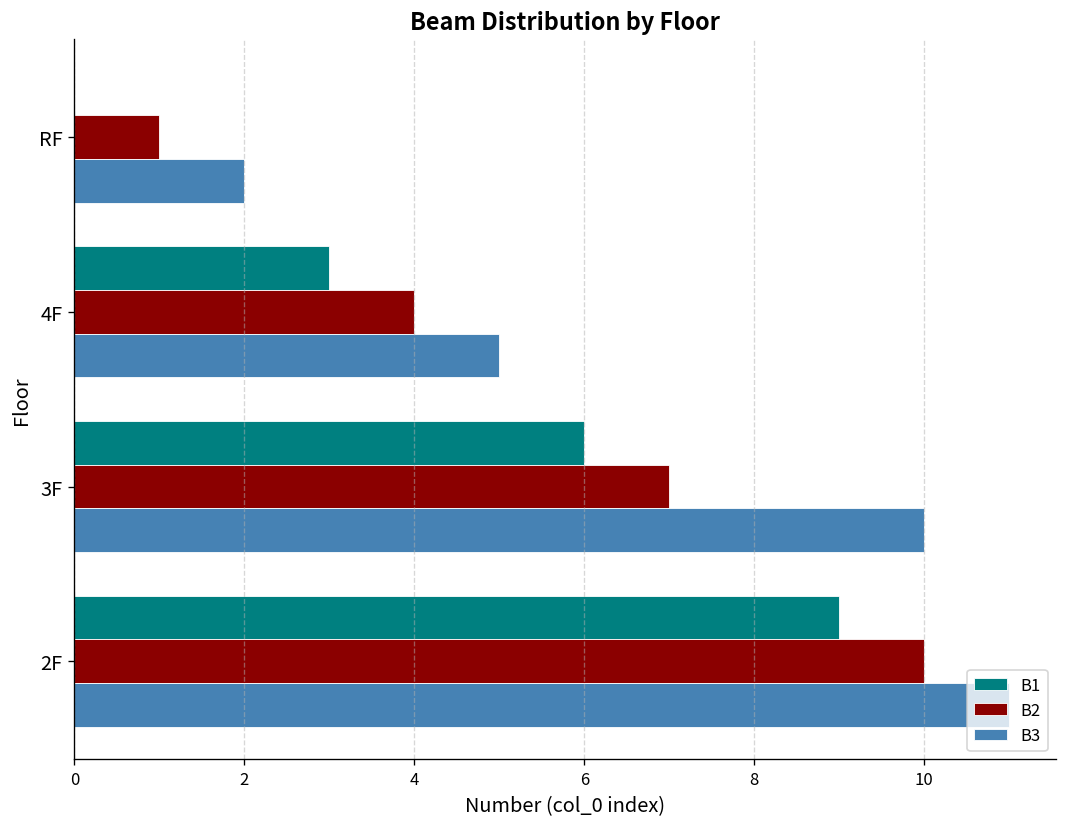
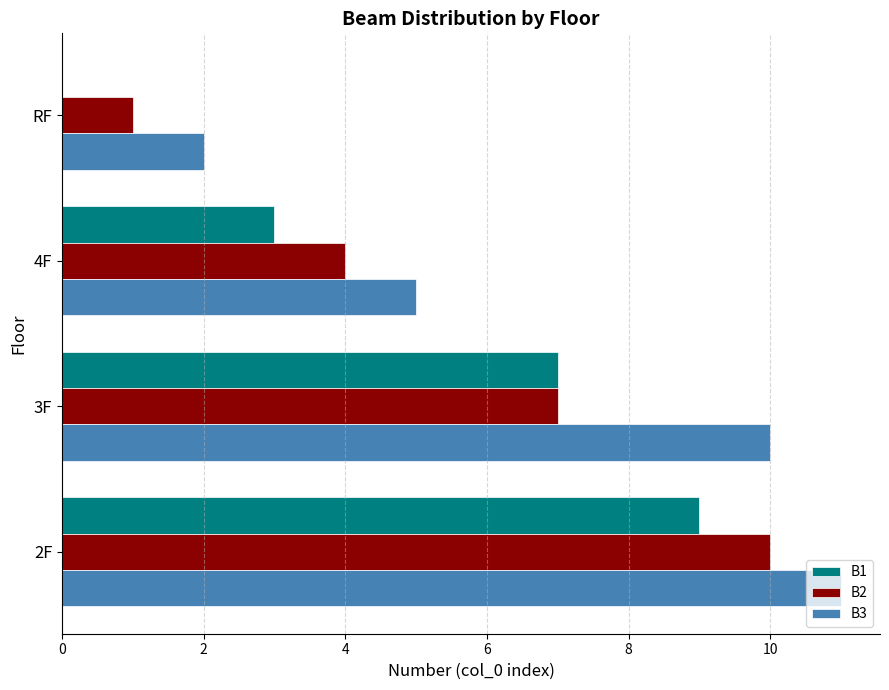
  {
    "B1": {
      "RF": 0,
      "4F": 3,
-     "3F": 6,
+     "3F": 7,
      "2F": 9
    },
    "B2": {
      "RF": 1,
      "4F": 4,
      "3F": 7,
      "2F": 10
    },
    "B3": {
      "RF": 2,
      "4F": 5,
      "3F": 10
    }
  }
